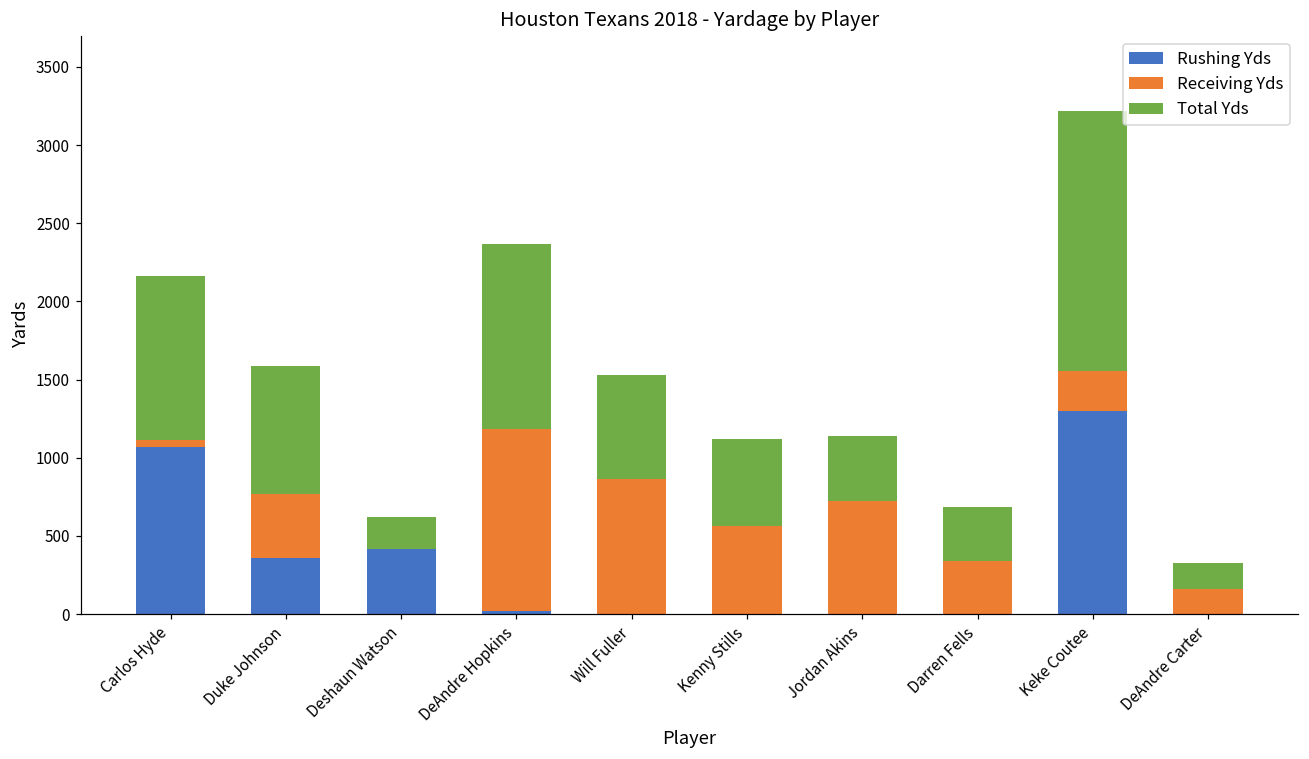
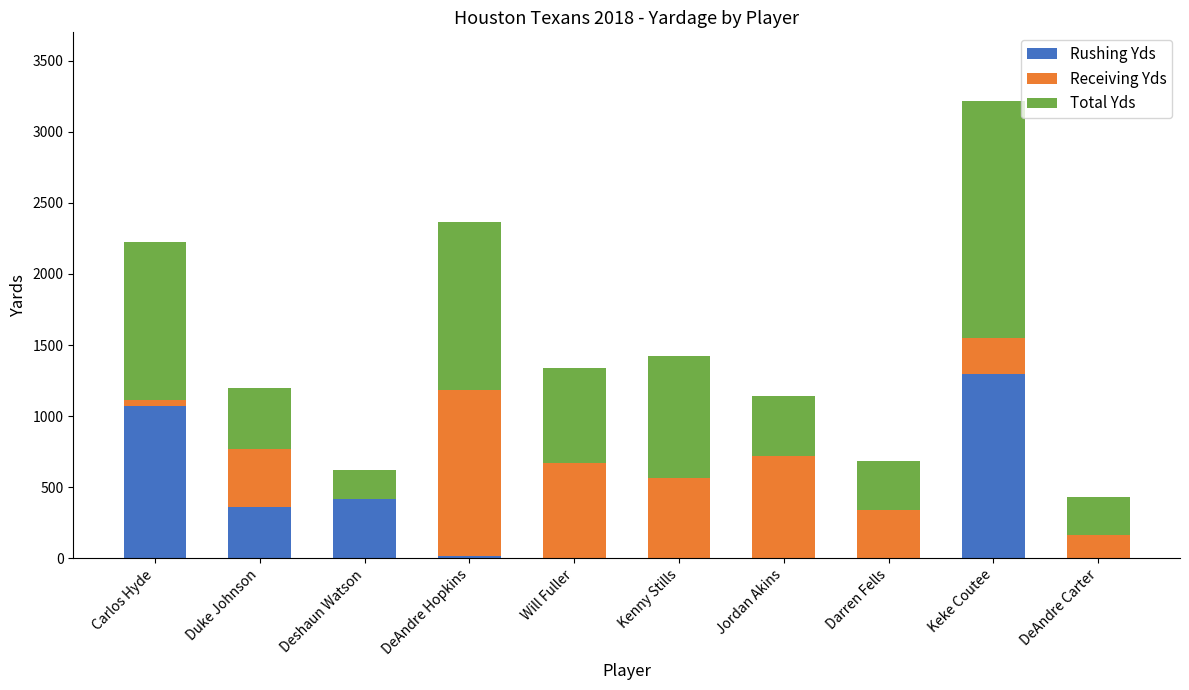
  {
    "Rushing Yds": {
      "Carlos Hyde": 1070,
      "Duke Johnson": 360,
      "Deshaun Watson": 410,
      "DeAndre Hopkins": 20,
      "Will Fuller": 0,
      "Kenny Stills": 0,
      "Jordan Akins": 0,
      "Darren Fells": 0,
      "Keke Coutee": 1300,
      "DeAndre Carter": 0
    },
    "Receiving Yds": {
      "Carlos Hyde": 40,
      "Duke Johnson": 410,
      "DeAndre Hopkins": 1170,
-     "Will Fuller": 860,
+     "Will Fuller": 670,
      "Kenny Stills": 560,
      "Jordan Akins": 720,
      "Darren Fells": 340,
      "Keke Coutee": 250,
      "DeAndre Carter": 160
    },
    "Total Yds": {
-     "Carlos Hyde": 1050,
-     "Duke Johnson": 820,
+     "Carlos Hyde": 1110,
+     "Duke Johnson": 430,
      "Deshaun Watson": 200,
      "DeAndre Hopkins": 1180,
      "Will Fuller": 670,
-     "Kenny Stills": 560,
+     "Kenny Stills": 860,
      "Jordan Akins": 420,
      "Darren Fells": 340,
      "Keke Coutee": 1670,
-     "DeAndre Carter": 160
+     "DeAndre Carter": 270
    }
  }
